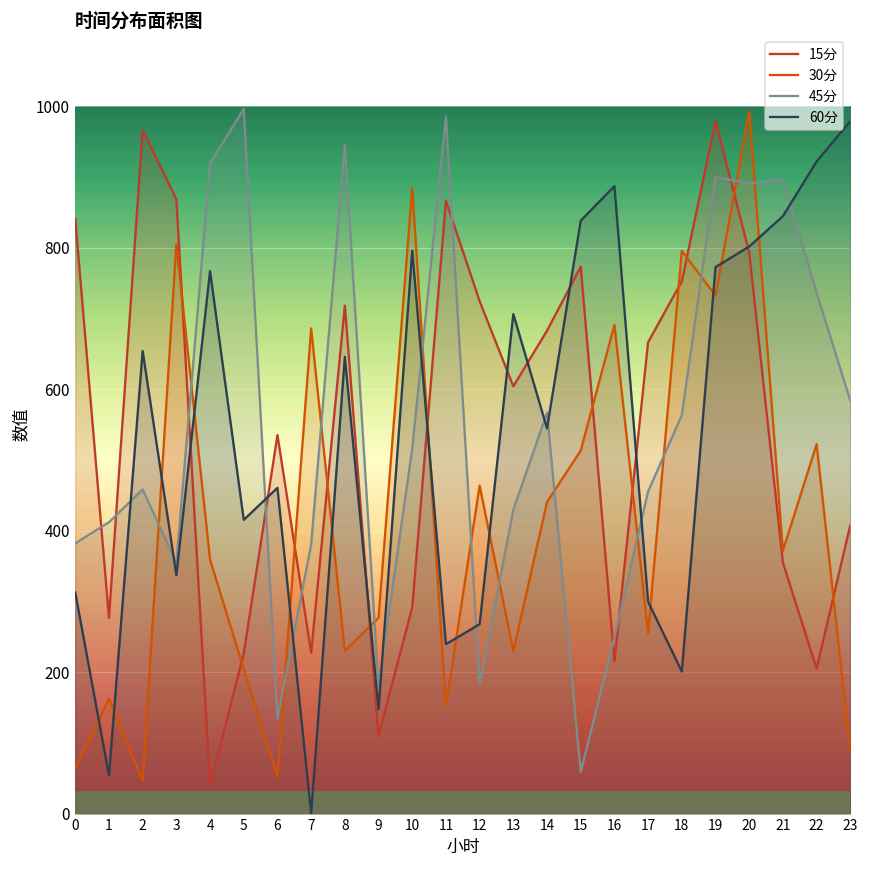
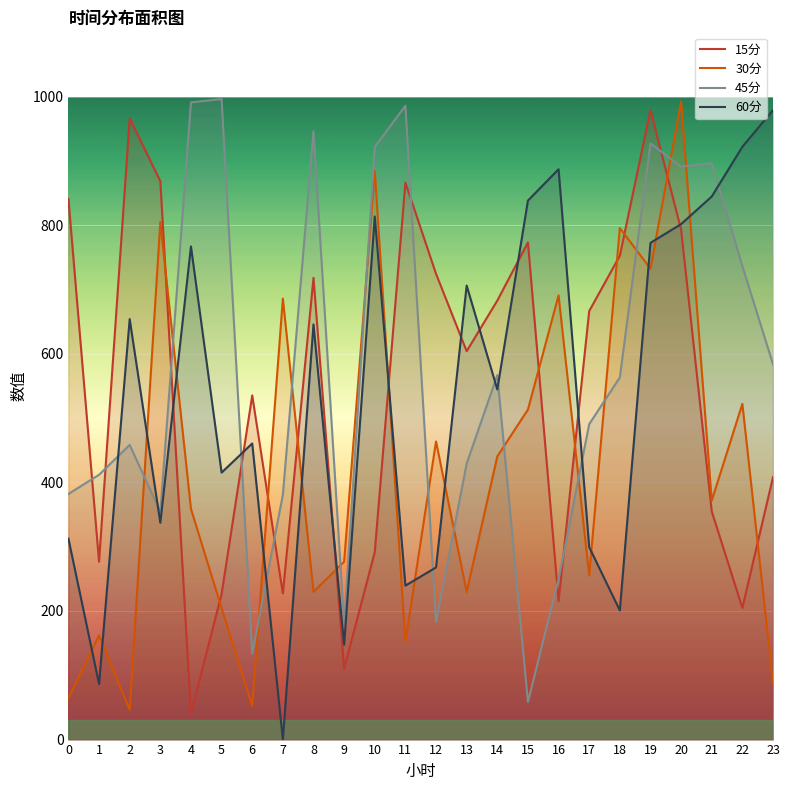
  {
    "45分": {
      "0": 380,
      "1": 410,
      "2": 460,
      "3": 350,
-     "4": 920,
+     "4": 990,
      "5": 1000,
      "6": 130,
      "7": 380,
      "8": 950,
      "9": 180,
-     "10": 520,
+     "10": 920,
      "11": 990,
      "12": 180,
      "13": 430,
      "14": 570,
      "15": 60,
      "16": 250,
-     "17": 460,
+     "17": 490,
      "18": 560,
-     "19": 900,
+     "19": 930,
      "20": 890,
      "21": 900,
      "22": 740,
      "23": 580
    },
    "60分": {
      "0": 310,
-     "1": 50,
+     "1": 90,
      "2": 650,
      "3": 340,
      "4": 770,
      "5": 420,
      "6": 460,
      "8": 650,
      "9": 150,
-     "10": 800,
+     "10": 810,
      "11": 240,
      "12": 270,
      "13": 710,
      "14": 540,
      "15": 840,
      "16": 890,
      "17": 300,
      "18": 200,
      "19": 770,
      "20": 800,
      "21": 840,
      "22": 920,
      "23": 980
    }
  }
